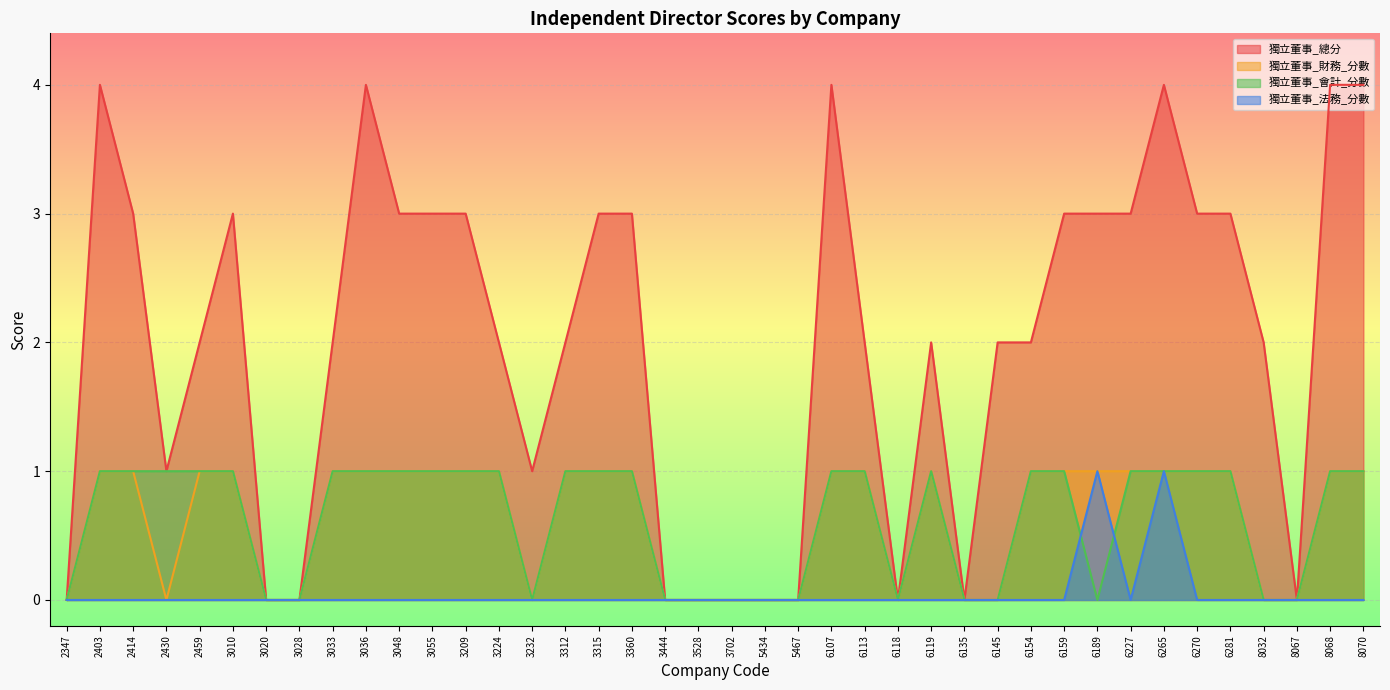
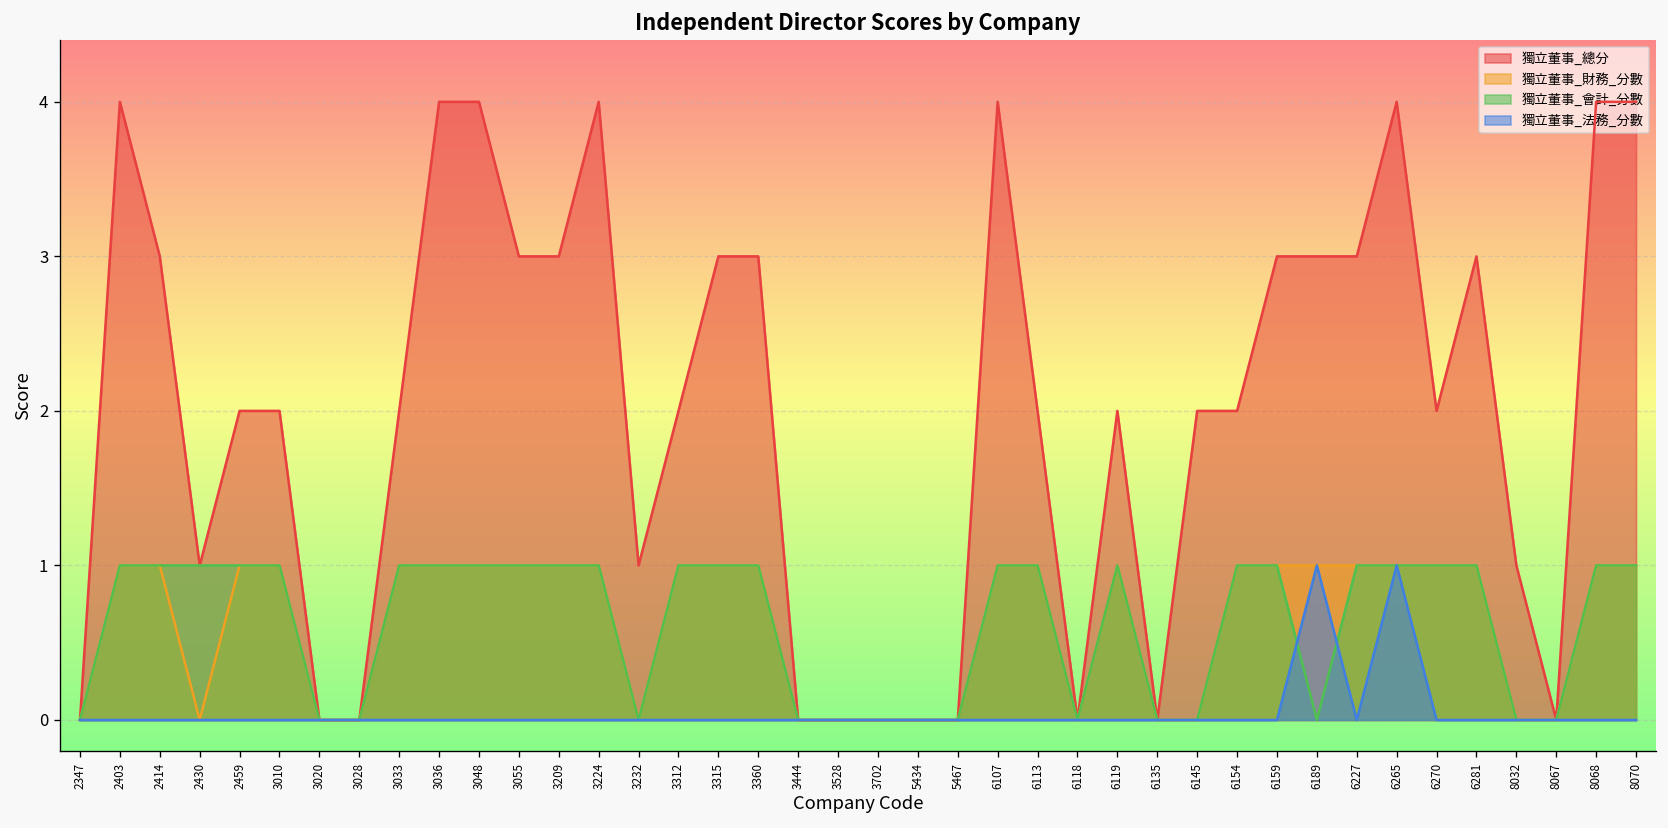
  {
    "獨立董事_總分": {
      "2403": 4,
      "2414": 3,
      "2459": 2,
-     "3010": 3,
+     "3010": 2,
      "3033": 2,
      "3036": 4,
-     "3048": 3,
+     "3048": 4,
      "3055": 3,
      "3209": 3,
-     "3224": 2,
+     "3224": 4,
      "3232": 1,
      "3312": 2,
      "3315": 3,
      "3360": 3,
      "6107": 4,
      "6113": 2,
      "6119": 2,
      "6145": 2,
      "6154": 2,
      "6159": 3,
      "6189": 3,
      "6227": 3,
      "6265": 4,
-     "6270": 3,
+     "6270": 2,
      "6281": 3,
-     "8032": 2
+     "8032": 1
    },
    "獨立董事_會計_分數": {
      "6189": 0
    },
    "獨立董事_法務_分數": {
      "2403": 0,
      "2414": 0,
      "2459": 0,
      "3010": 0,
      "3033": 0,
      "3036": 0,
      "3048": 0,
      "3055": 0,
      "3209": 0,
      "3224": 0,
      "3312": 0,
      "3315": 0,
      "3360": 0,
      "6107": 0,
      "6113": 0,
      "6119": 0,
      "6154": 0,
      "6159": 0,
      "6227": 0,
      "6270": 0,
      "6281": 0,
      "8068": 0,
      "8070": 0
    }
  }
